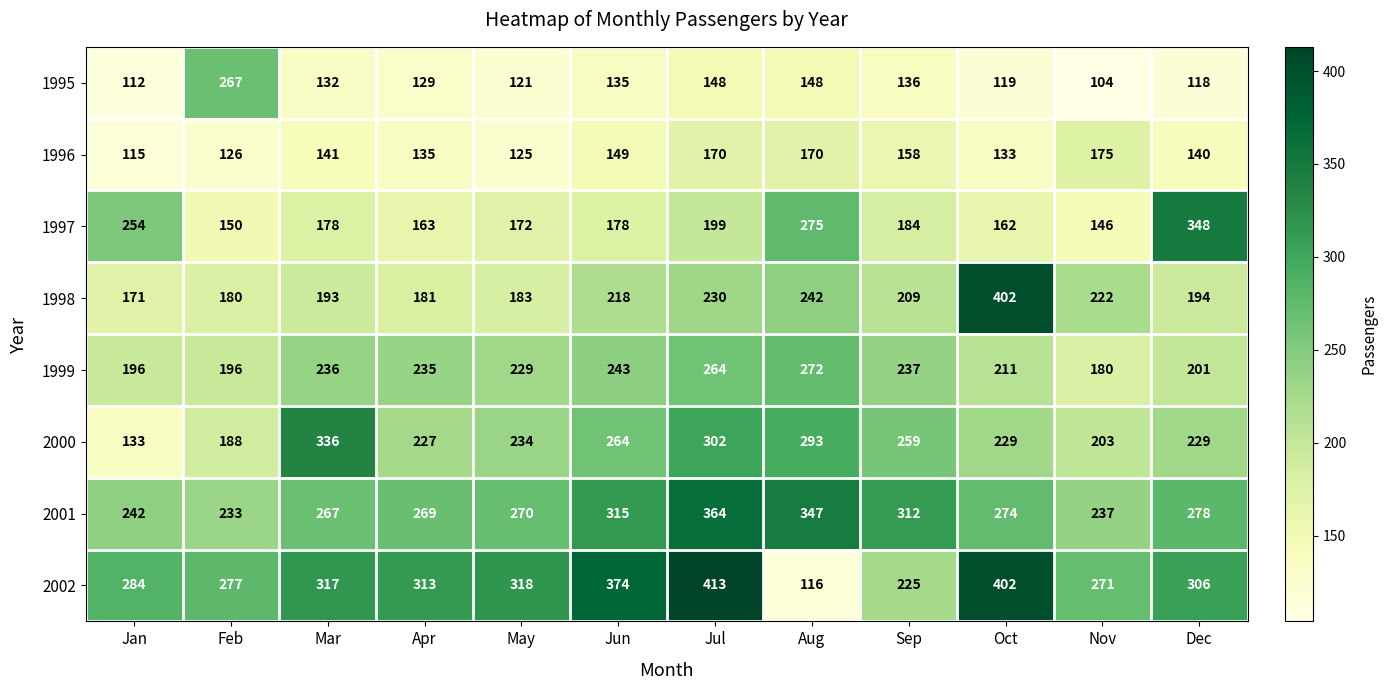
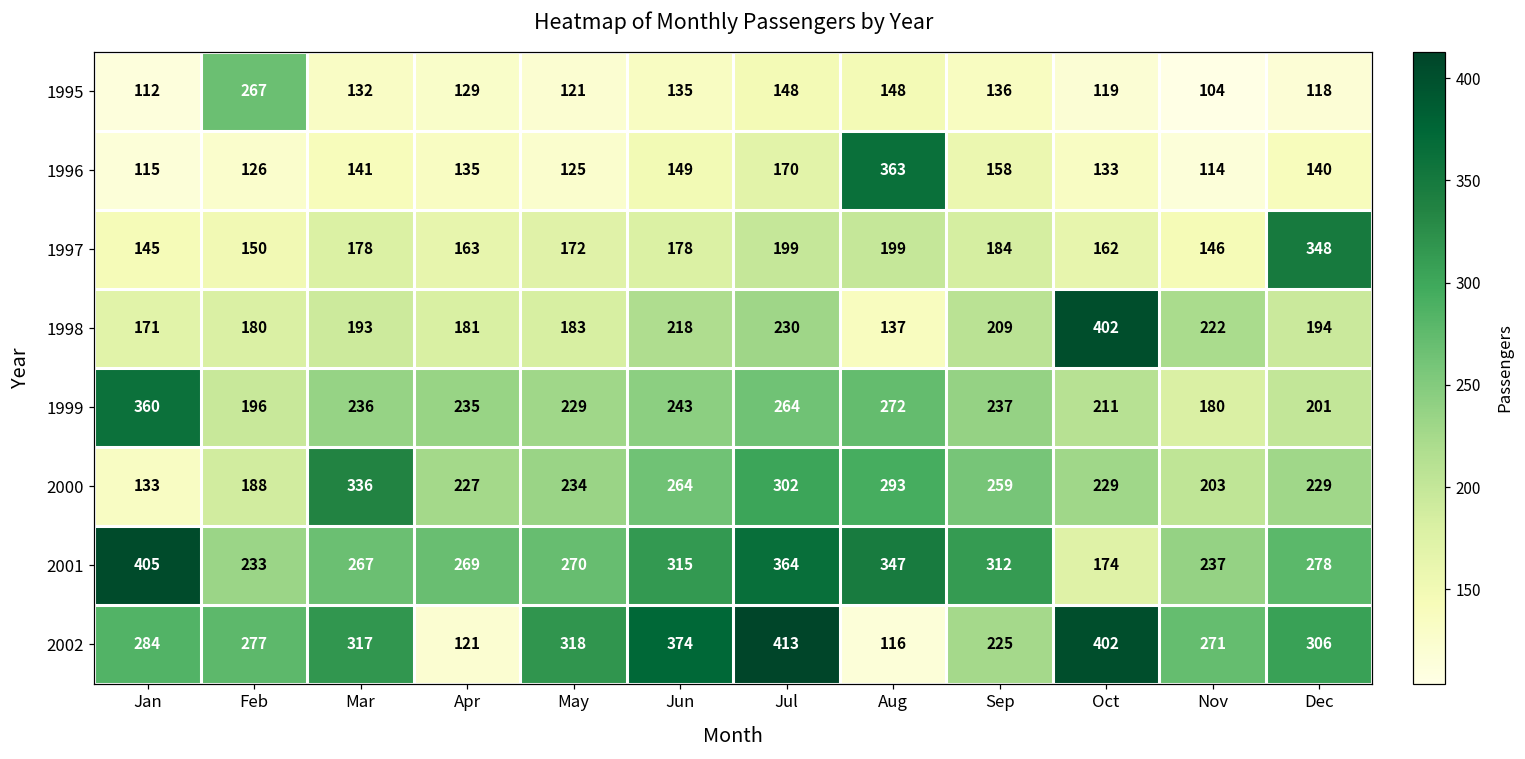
  {
    "1995": {
      "Jan": 112,
      "Feb": 267,
      "Mar": 132,
      "Apr": 129,
      "May": 121,
      "Jun": 135,
      "Jul": 148,
      "Aug": 148,
      "Sep": 136,
      "Oct": 119,
      "Nov": 104,
      "Dec": 118
    },
    "1996": {
      "Jan": 115,
      "Feb": 126,
      "Mar": 141,
      "Apr": 135,
      "May": 125,
      "Jun": 149,
      "Jul": 170,
-     "Aug": 170,
+     "Aug": 363,
      "Sep": 158,
      "Oct": 133,
-     "Nov": 175,
+     "Nov": 114,
      "Dec": 140
    },
    "1997": {
-     "Jan": 254,
+     "Jan": 145,
      "Feb": 150,
      "Mar": 178,
      "Apr": 163,
      "May": 172,
      "Jun": 178,
      "Jul": 199,
-     "Aug": 275,
+     "Aug": 199,
      "Sep": 184,
      "Oct": 162,
      "Nov": 146,
      "Dec": 348
    },
    "1998": {
      "Jan": 171,
      "Feb": 180,
      "Mar": 193,
      "Apr": 181,
      "May": 183,
      "Jun": 218,
      "Jul": 230,
-     "Aug": 242,
+     "Aug": 137,
      "Sep": 209,
      "Oct": 402,
      "Nov": 222,
      "Dec": 194
    },
    "1999": {
-     "Jan": 196,
+     "Jan": 360,
      "Feb": 196,
      "Mar": 236,
      "Apr": 235,
      "May": 229,
      "Jun": 243,
      "Jul": 264,
      "Aug": 272,
      "Sep": 237,
      "Oct": 211,
      "Nov": 180,
      "Dec": 201
    },
    "2000": {
      "Jan": 133,
      "Feb": 188,
      "Mar": 336,
      "Apr": 227,
      "May": 234,
      "Jun": 264,
      "Jul": 302,
      "Aug": 293,
      "Sep": 259,
      "Oct": 229,
      "Nov": 203,
      "Dec": 229
    },
    "2001": {
-     "Jan": 242,
+     "Jan": 405,
      "Feb": 233,
      "Mar": 267,
      "Apr": 269,
      "May": 270,
      "Jun": 315,
      "Jul": 364,
      "Aug": 347,
      "Sep": 312,
-     "Oct": 274,
+     "Oct": 174,
      "Nov": 237,
      "Dec": 278
    },
    "2002": {
      "Jan": 284,
      "Feb": 277,
      "Mar": 317,
-     "Apr": 313,
+     "Apr": 121,
      "May": 318,
      "Jun": 374,
      "Jul": 413,
      "Aug": 116,
      "Sep": 225,
      "Oct": 402,
      "Nov": 271,
      "Dec": 306
    }
  }
